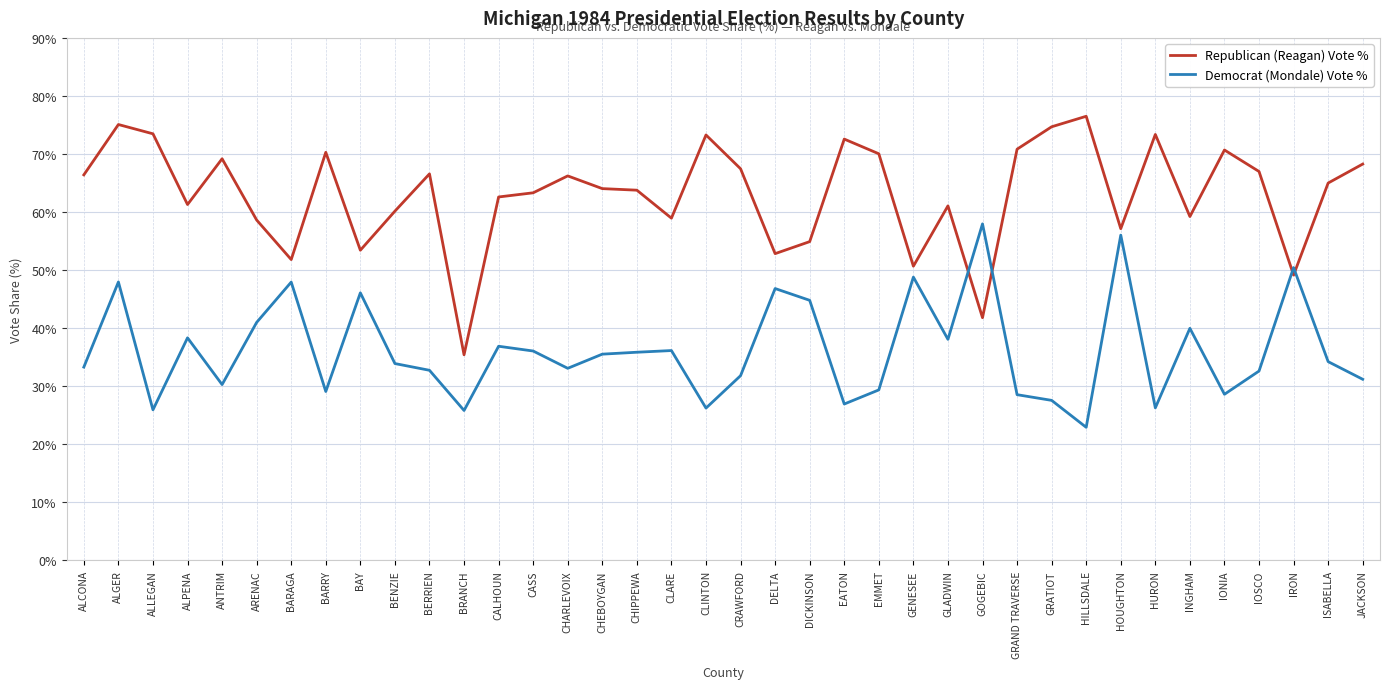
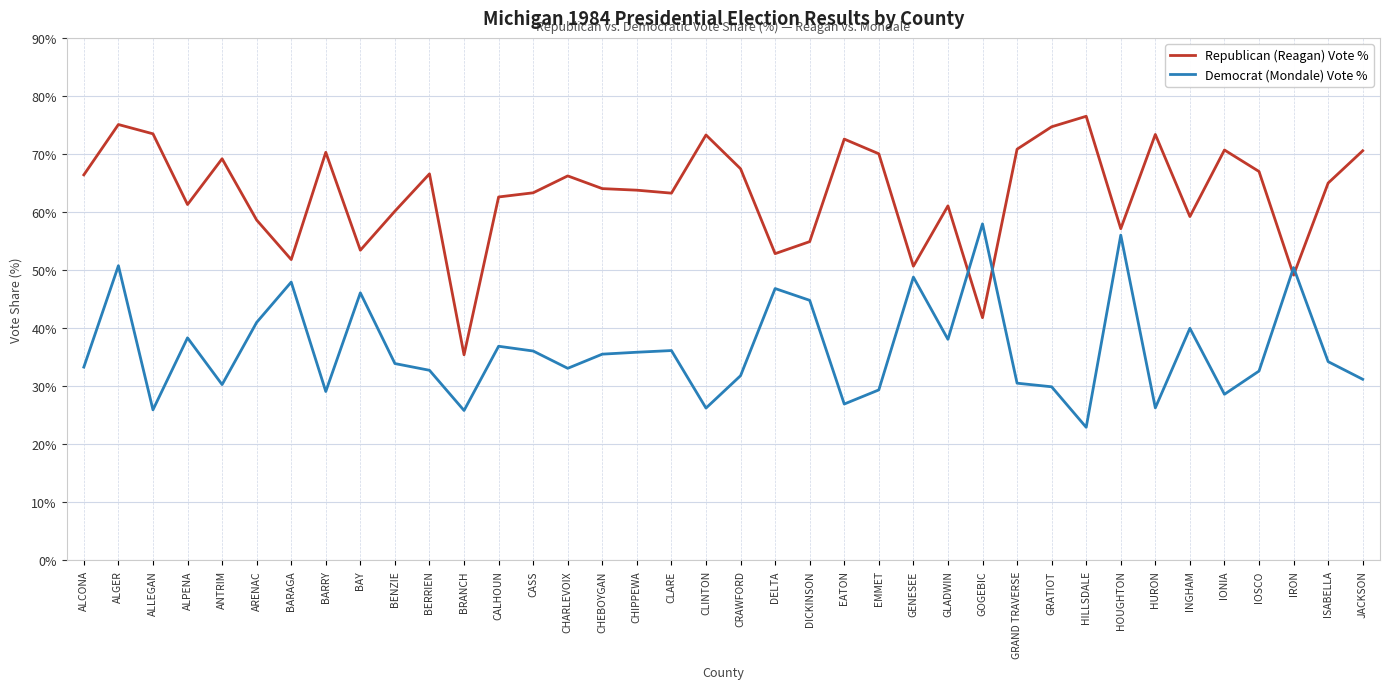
  {
    "Republican (Reagan) Vote %": {
      "ALCONA": "66%",
      "ALGER": "75%",
      "ALLEGAN": "73%",
      "ALPENA": "61%",
      "ANTRIM": "69%",
      "ARENAC": "59%",
      "BARAGA": "52%",
      "BARRY": "70%",
      "BAY": "53%",
      "BENZIE": "60%",
      "BERRIEN": "67%",
      "BRANCH": "35%",
      "CALHOUN": "63%",
      "CASS": "63%",
      "CHARLEVOIX": "66%",
      "CHEBOYGAN": "64%",
      "CHIPPEWA": "64%",
-     "CLARE": "59%",
+     "CLARE": "63%",
      "CLINTON": "73%",
      "CRAWFORD": "67%",
      "DELTA": "53%",
      "DICKINSON": "55%",
      "EATON": "73%",
      "EMMET": "70%",
      "GENESEE": "51%",
      "GLADWIN": "61%",
      "GOGEBIC": "42%",
      "GRAND TRAVERSE": "71%",
      "GRATIOT": "75%",
      "HILLSDALE": "77%",
      "HOUGHTON": "57%",
      "HURON": "73%",
      "INGHAM": "59%",
      "IONIA": "71%",
      "IOSCO": "67%",
      "IRON": "49%",
      "ISABELLA": "65%",
-     "JACKSON": "68%"
+     "JACKSON": "71%"
    },
    "Democrat (Mondale) Vote %": {
      "ALCONA": "33%",
-     "ALGER": "48%",
+     "ALGER": "51%",
      "ALLEGAN": "26%",
      "ALPENA": "38%",
      "ANTRIM": "30%",
      "ARENAC": "41%",
      "BARAGA": "48%",
      "BARRY": "29%",
      "BAY": "46%",
      "BENZIE": "34%",
      "BERRIEN": "33%",
      "BRANCH": "26%",
      "CALHOUN": "37%",
      "CASS": "36%",
      "CHARLEVOIX": "33%",
      "CHEBOYGAN": "36%",
      "CHIPPEWA": "36%",
      "CLARE": "36%",
      "CLINTON": "26%",
      "CRAWFORD": "32%",
      "DELTA": "47%",
      "DICKINSON": "45%",
      "EATON": "27%",
      "EMMET": "29%",
      "GENESEE": "49%",
      "GLADWIN": "38%",
      "GOGEBIC": "58%",
-     "GRAND TRAVERSE": "29%",
-     "GRATIOT": "28%",
+     "GRAND TRAVERSE": "31%",
+     "GRATIOT": "30%",
      "HILLSDALE": "23%",
      "HOUGHTON": "56%",
      "HURON": "26%",
      "INGHAM": "40%",
      "IONIA": "29%",
      "IOSCO": "33%",
      "IRON": "50%",
      "ISABELLA": "34%",
      "JACKSON": "31%"
    }
  }
